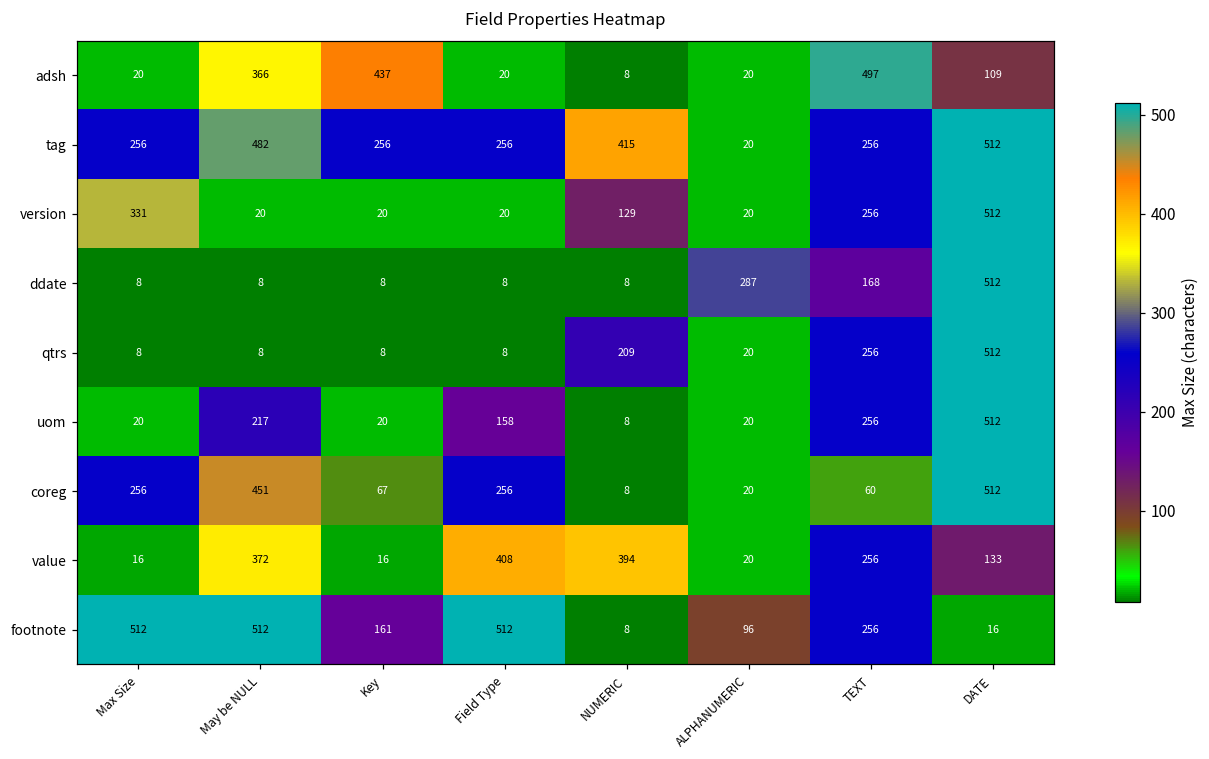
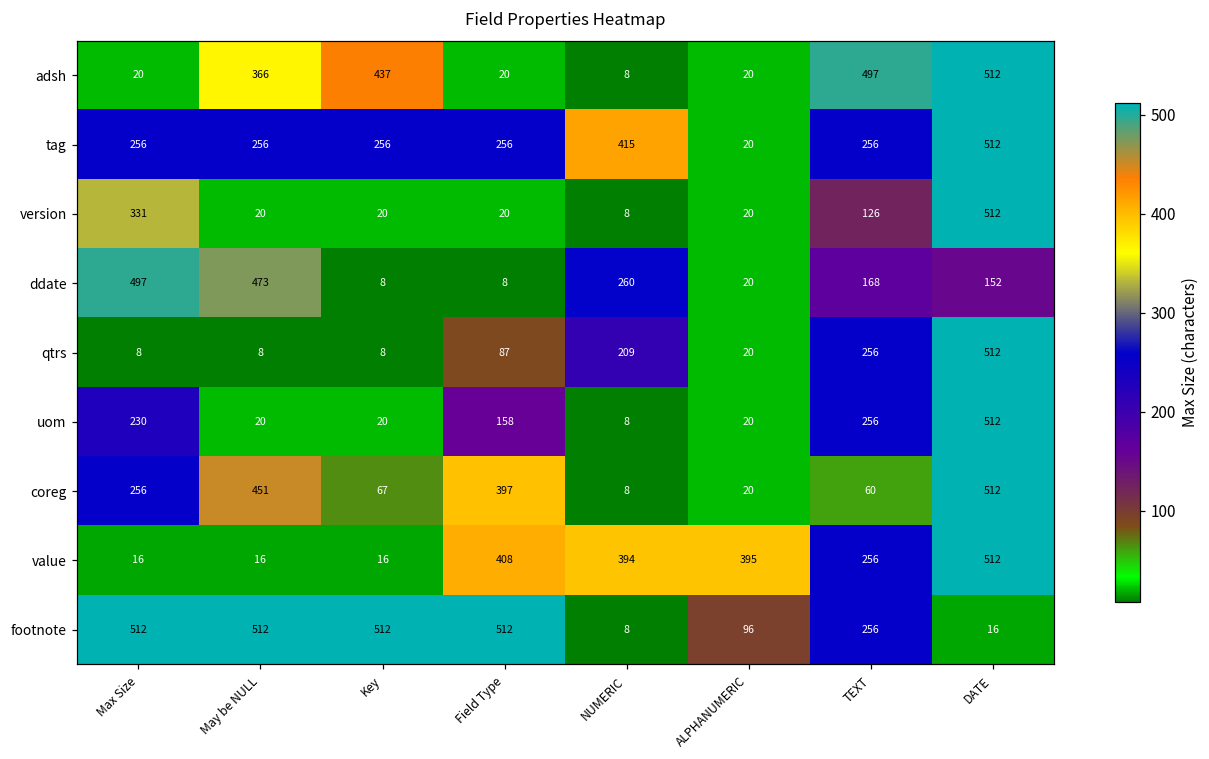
  {
    "adsh": {
      "Max Size": 20,
      "May be NULL": 366,
      "Key": 437,
      "Field Type": 20,
      "NUMERIC": 8,
      "ALPHANUMERIC": 20,
      "TEXT": 497,
-     "DATE": 109
+     "DATE": 512
    },
    "tag": {
      "Max Size": 256,
-     "May be NULL": 482,
+     "May be NULL": 256,
      "Key": 256,
      "Field Type": 256,
      "NUMERIC": 415,
      "ALPHANUMERIC": 20,
      "TEXT": 256,
      "DATE": 512
    },
    "version": {
      "Max Size": 331,
      "May be NULL": 20,
      "Key": 20,
      "Field Type": 20,
-     "NUMERIC": 129,
+     "NUMERIC": 8,
      "ALPHANUMERIC": 20,
-     "TEXT": 256,
+     "TEXT": 126,
      "DATE": 512
    },
    "ddate": {
-     "Max Size": 8,
-     "May be NULL": 8,
+     "Max Size": 497,
+     "May be NULL": 473,
      "Key": 8,
      "Field Type": 8,
-     "NUMERIC": 8,
-     "ALPHANUMERIC": 287,
+     "NUMERIC": 260,
+     "ALPHANUMERIC": 20,
      "TEXT": 168,
-     "DATE": 512
+     "DATE": 152
    },
    "qtrs": {
      "Max Size": 8,
      "May be NULL": 8,
      "Key": 8,
-     "Field Type": 8,
+     "Field Type": 87,
      "NUMERIC": 209,
      "ALPHANUMERIC": 20,
      "TEXT": 256,
      "DATE": 512
    },
    "uom": {
-     "Max Size": 20,
-     "May be NULL": 217,
+     "Max Size": 230,
+     "May be NULL": 20,
      "Key": 20,
      "Field Type": 158,
      "NUMERIC": 8,
      "ALPHANUMERIC": 20,
      "TEXT": 256,
      "DATE": 512
    },
    "coreg": {
      "Max Size": 256,
      "May be NULL": 451,
      "Key": 67,
-     "Field Type": 256,
+     "Field Type": 397,
      "NUMERIC": 8,
      "ALPHANUMERIC": 20,
      "TEXT": 60,
      "DATE": 512
    },
    "value": {
      "Max Size": 16,
-     "May be NULL": 372,
+     "May be NULL": 16,
      "Key": 16,
      "Field Type": 408,
      "NUMERIC": 394,
-     "ALPHANUMERIC": 20,
+     "ALPHANUMERIC": 395,
      "TEXT": 256,
-     "DATE": 133
+     "DATE": 512
    },
    "footnote": {
      "Max Size": 512,
      "May be NULL": 512,
-     "Key": 161,
+     "Key": 512,
      "Field Type": 512,
      "NUMERIC": 8,
      "ALPHANUMERIC": 96,
      "TEXT": 256,
      "DATE": 16
    }
  }
